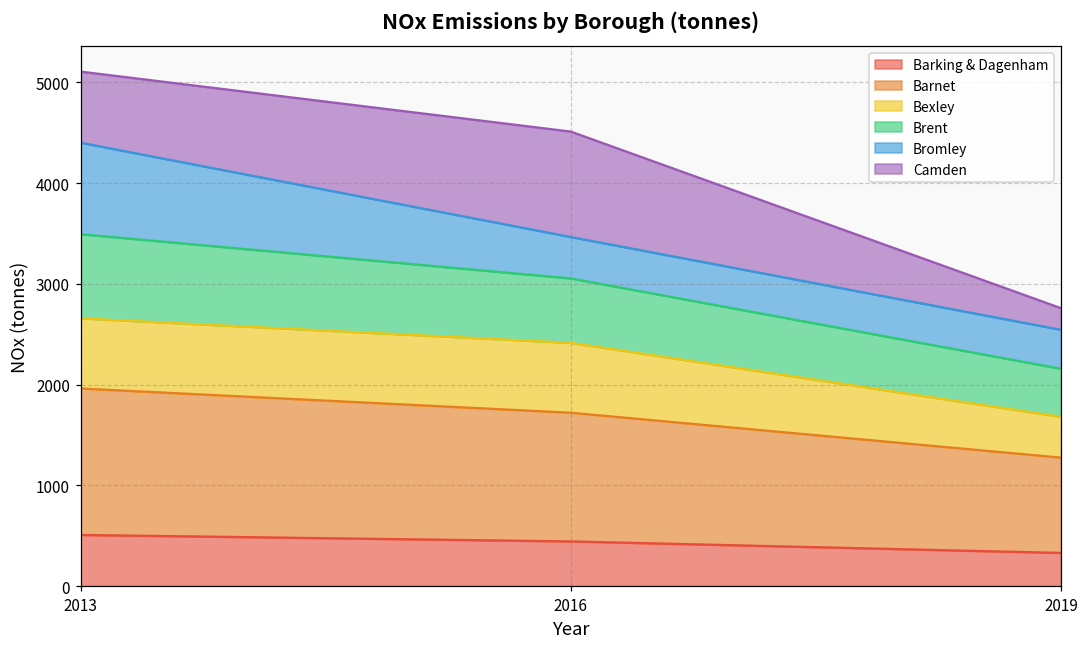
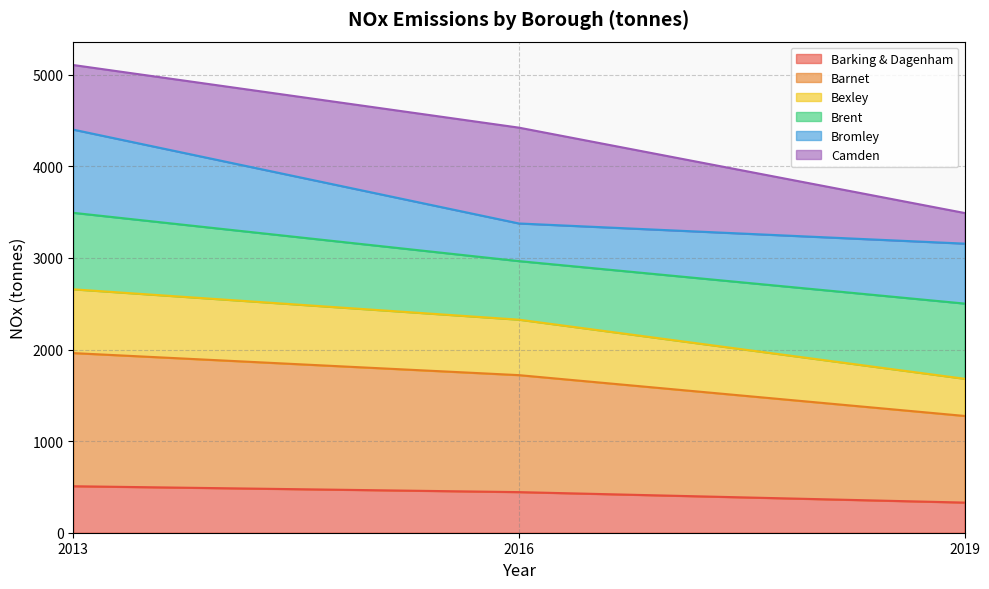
  {
    "Bexley": {
      "2013": 700,
-     "2016": 700,
+     "2016": 600,
      "2019": 400
    },
    "Brent": {
      "2013": 800,
      "2016": 600,
-     "2019": 500
+     "2019": 800
    },
    "Bromley": {
      "2013": 900,
      "2016": 400,
-     "2019": 400
+     "2019": 700
    },
    "Camden": {
      "2013": 700,
      "2016": 1000,
-     "2019": 200
+     "2019": 300
    }
  }
